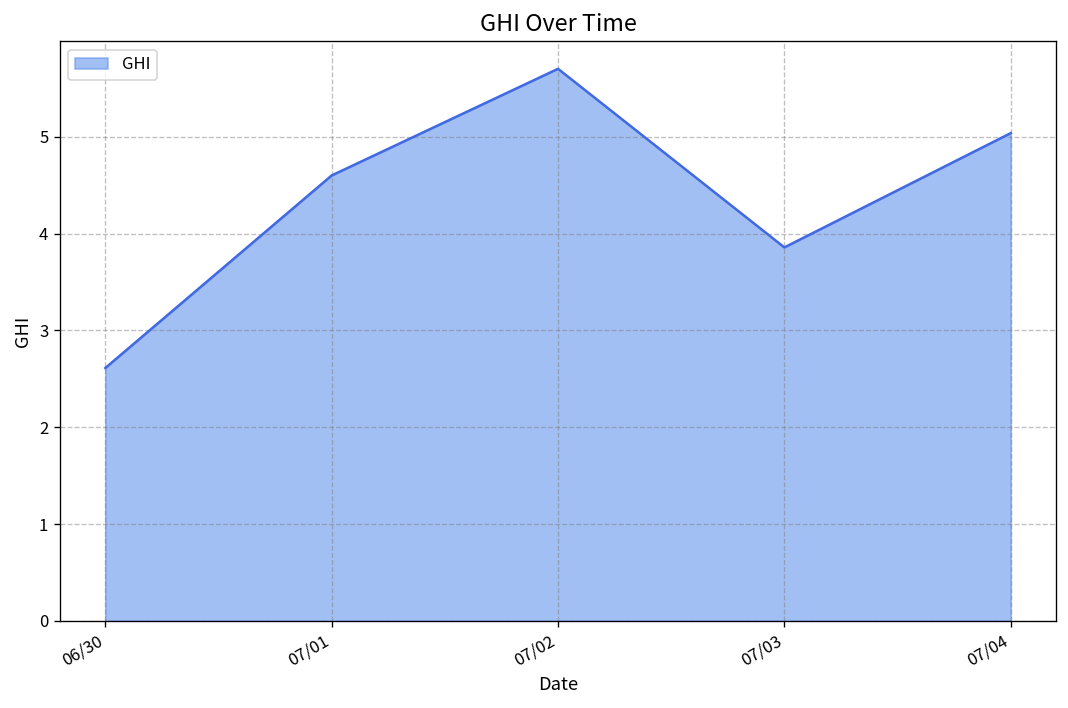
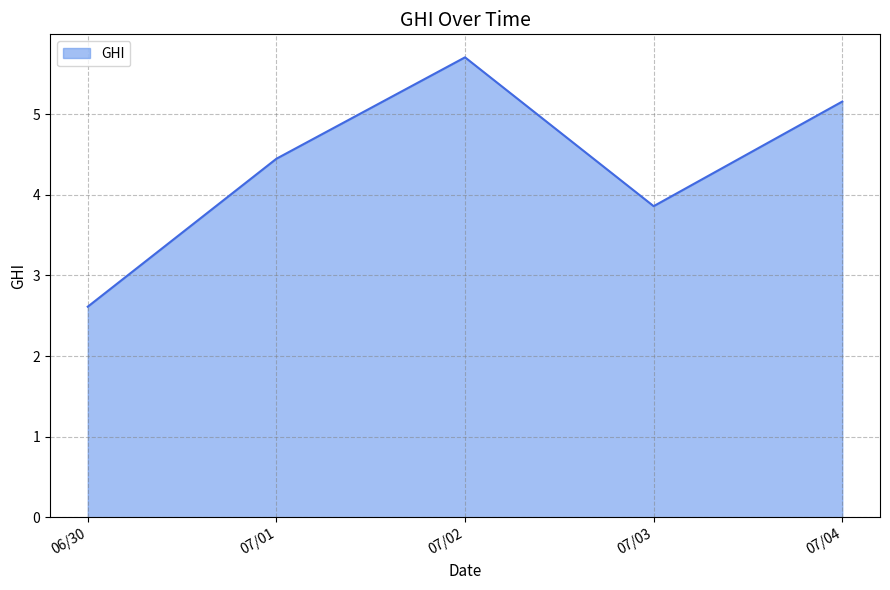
  {
    "06/30": 2.6,
-   "07/01": 4.6,
+   "07/01": 4.4,
    "07/02": 5.7,
    "07/03": 3.9,
-   "07/04": 5.0
+   "07/04": 5.2
  }
